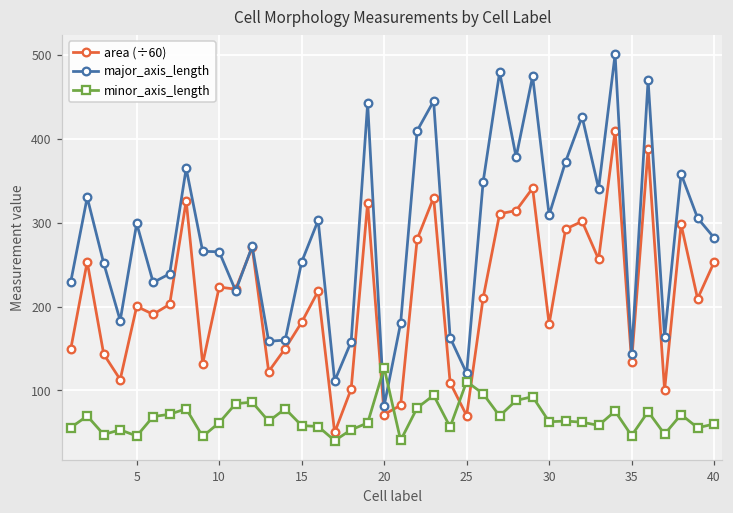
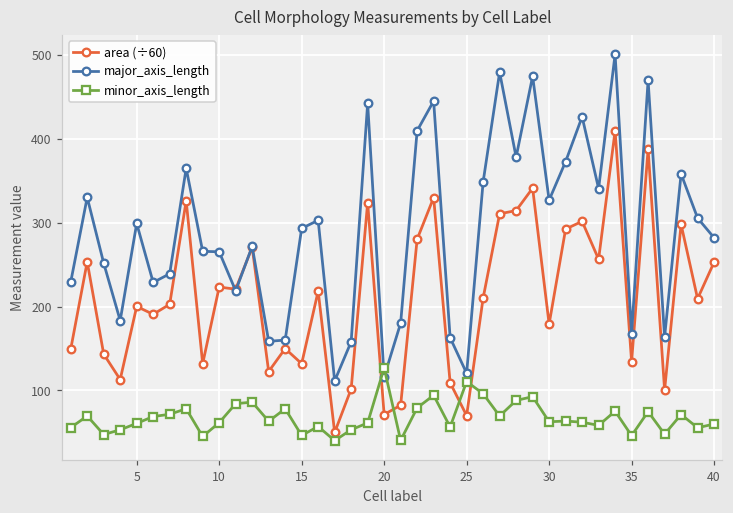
  {
    "area (÷60)": {
      "5": 200,
      "10": 220,
-     "15": 180,
+     "15": 130,
      "20": 70,
      "25": 70,
      "30": 180,
      "35": 130,
      "40": 250
    },
    "major_axis_length": {
      "5": 300,
      "10": 270,
-     "15": 250,
-     "20": 80,
+     "15": 290,
+     "20": 120,
      "25": 120,
-     "30": 310,
-     "35": 140,
+     "30": 330,
+     "35": 170,
      "40": 280
    },
    "minor_axis_length": {
-     "5": 50,
+     "5": 60,
      "10": 60,
-     "15": 60,
+     "15": 50,
      "20": 130,
      "25": 110,
      "30": 60,
      "35": 50,
      "40": 60
    }
  }
